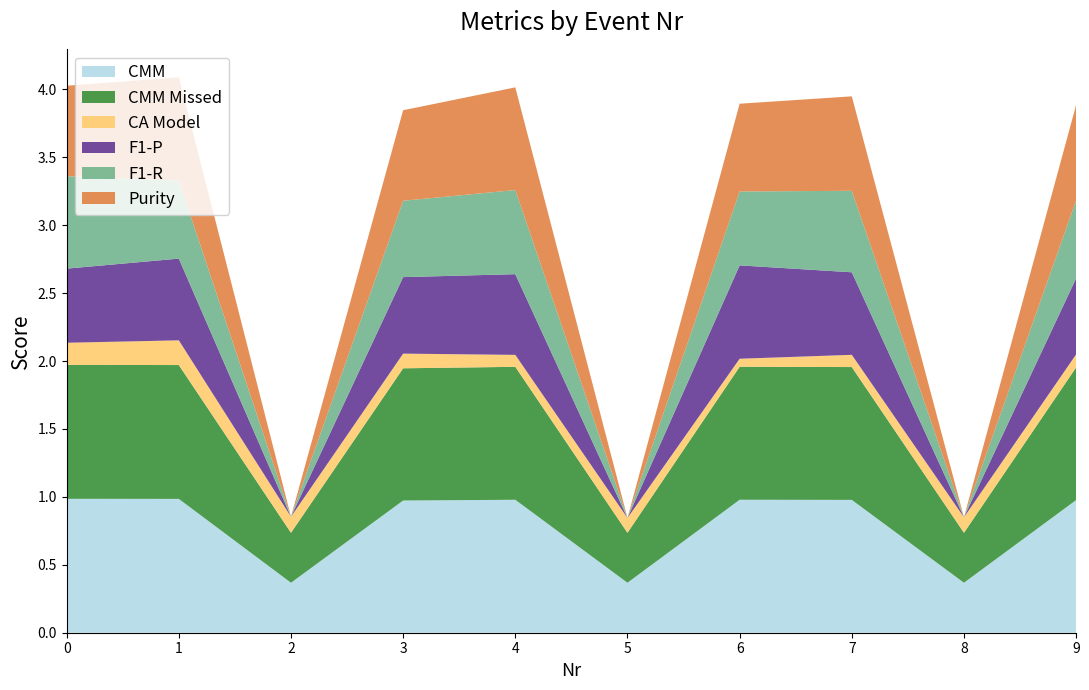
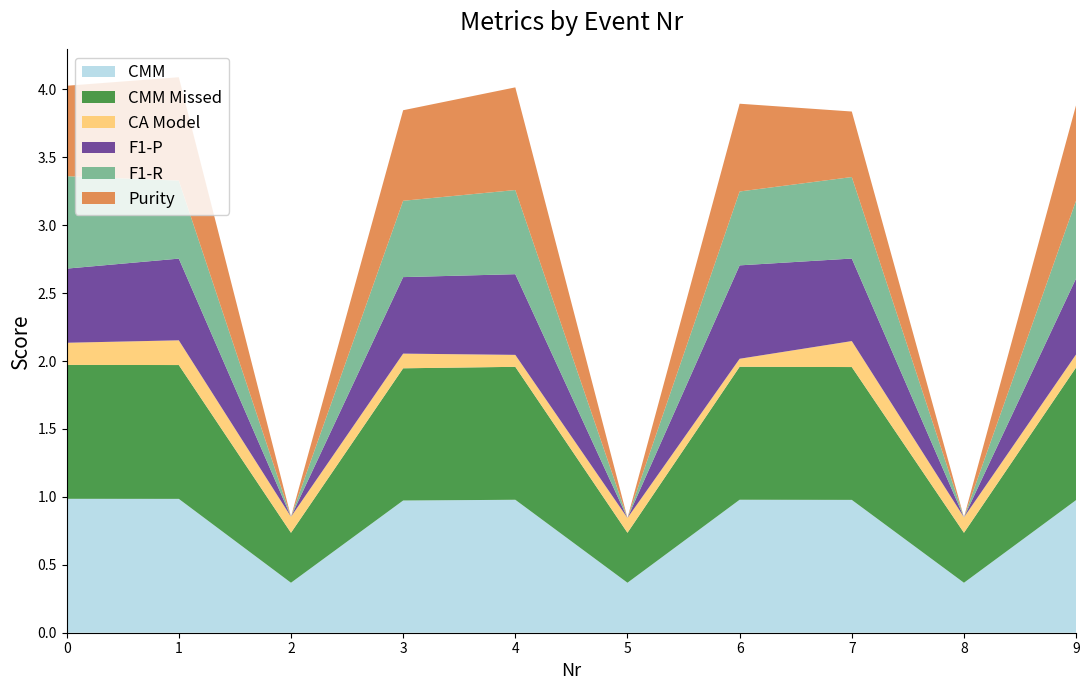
  {
    "CMM": {
      "0": 0.99,
      "1": 0.99,
      "2": 0.37,
      "3": 0.97,
      "4": 0.98,
      "5": 0.37,
      "6": 0.98,
      "7": 0.98,
      "8": 0.37,
      "9": 0.98
    },
    "CMM Missed": {
      "0": 0.99,
      "1": 0.99,
      "2": 0.37,
      "3": 0.97,
      "4": 0.98,
      "5": 0.37,
      "6": 0.98,
      "7": 0.98,
      "8": 0.37,
      "9": 0.98
    },
    "CA Model": {
      "0": 0.16,
      "1": 0.18,
      "3": 0.11,
      "4": 0.09,
      "6": 0.06,
-     "7": 0.09,
+     "7": 0.19,
      "9": 0.10
    },
    "F1-P": {
      "0": 0.55,
      "1": 0.60,
      "3": 0.56,
      "4": 0.59,
      "6": 0.69,
      "7": 0.61,
      "9": 0.56
    },
    "F1-R": {
      "0": 0.68,
      "3": 0.56,
      "4": 0.62,
      "6": 0.54,
      "7": 0.60,
      "9": 0.57
    },
    "Purity": {
      "0": 0.67,
      "3": 0.67,
      "4": 0.76,
      "6": 0.65,
-     "7": 0.70,
+     "7": 0.48,
      "9": 0.70
    }
  }
